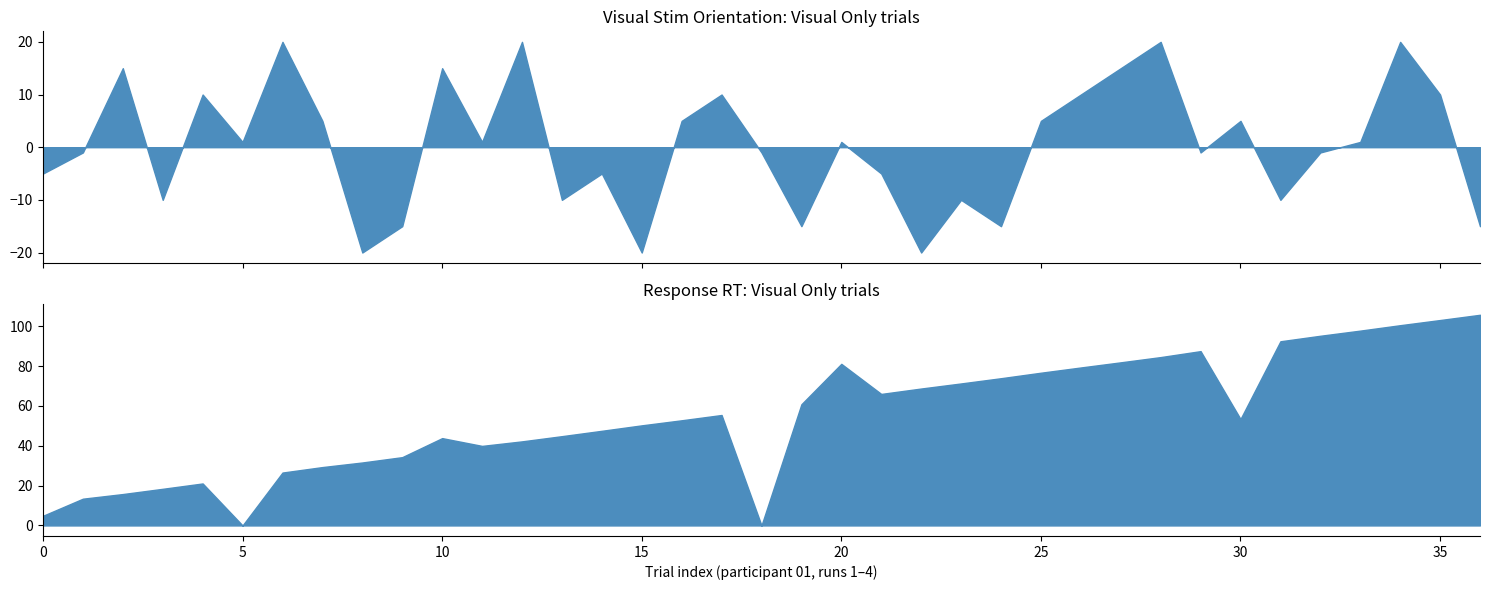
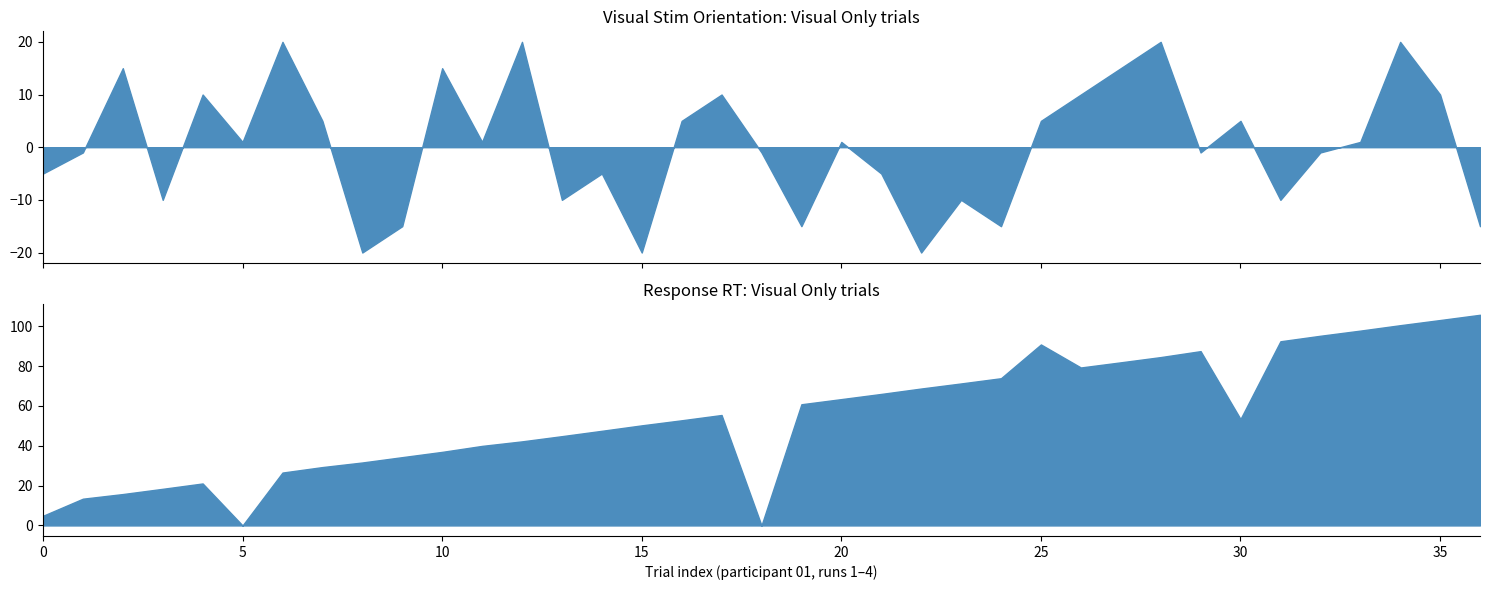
  {
    "Response RT: Visual Only trials": {
      "0": 5,
      "5": 0,
-     "10": 44,
+     "10": 37,
      "15": 50,
-     "20": 81,
-     "25": 77,
+     "20": 63,
+     "25": 91,
      "30": 53,
      "35": 103
    }
  }
